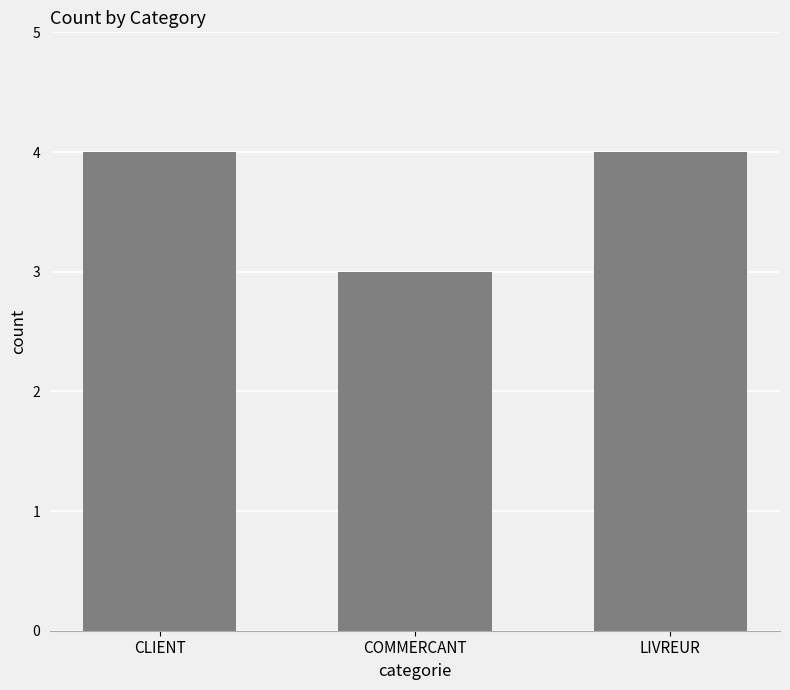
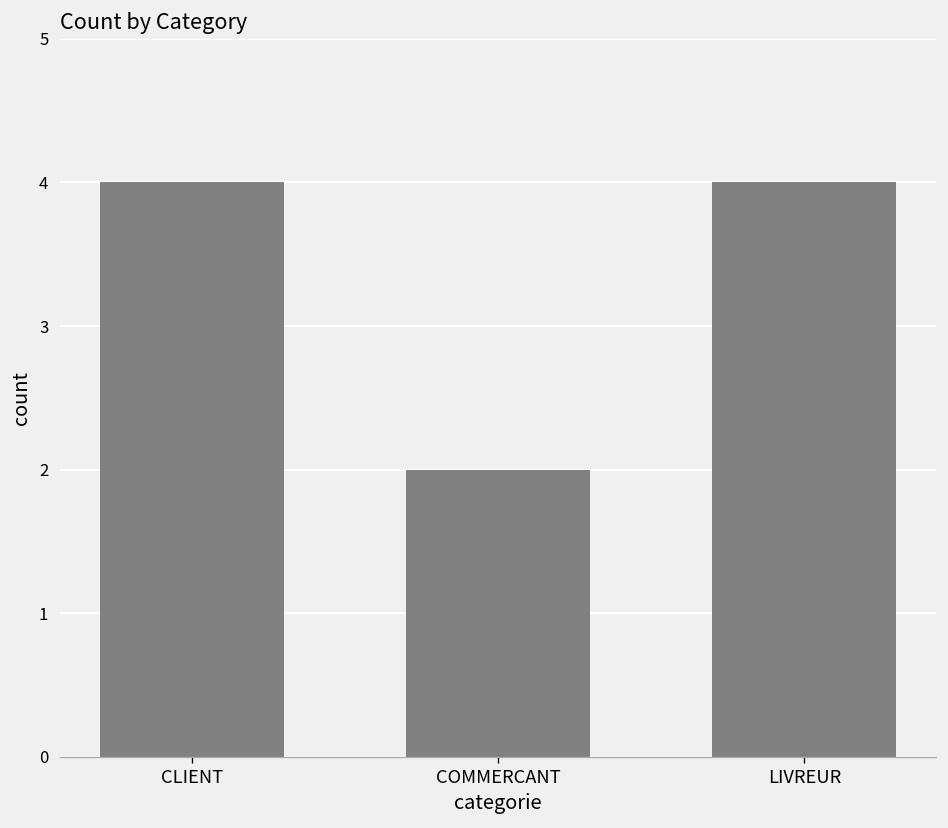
  {
    "CLIENT": 4,
-   "COMMERCANT": 3,
+   "COMMERCANT": 2,
    "LIVREUR": 4
  }
